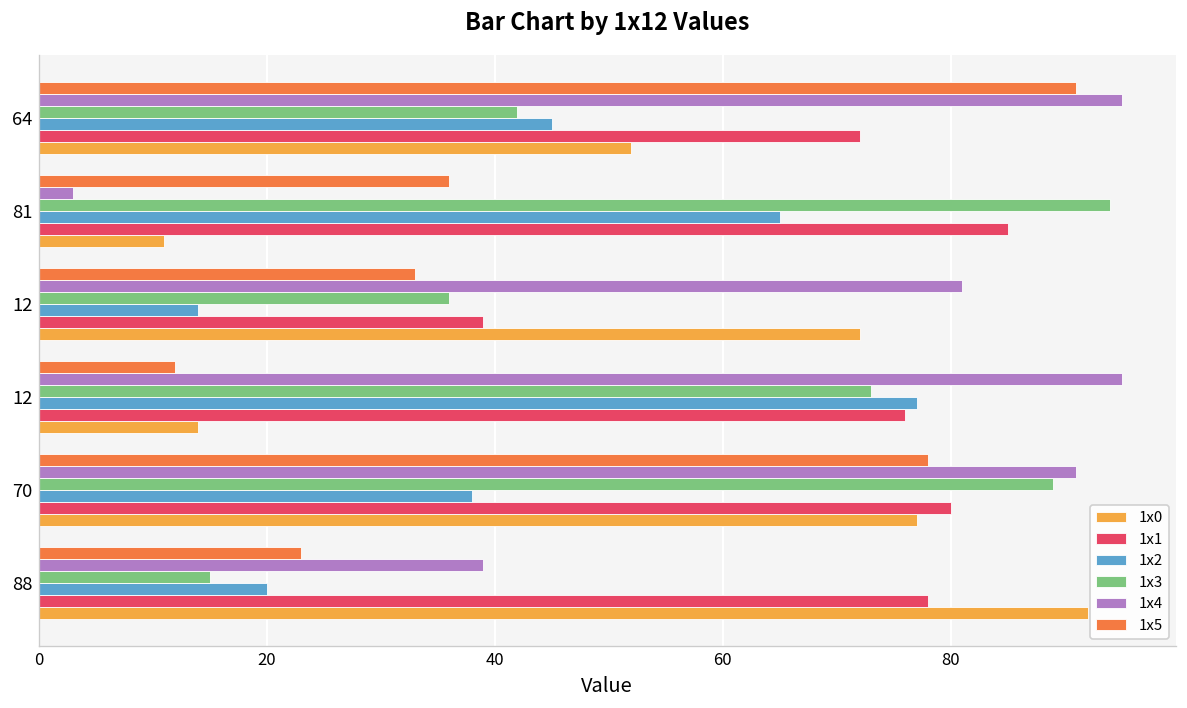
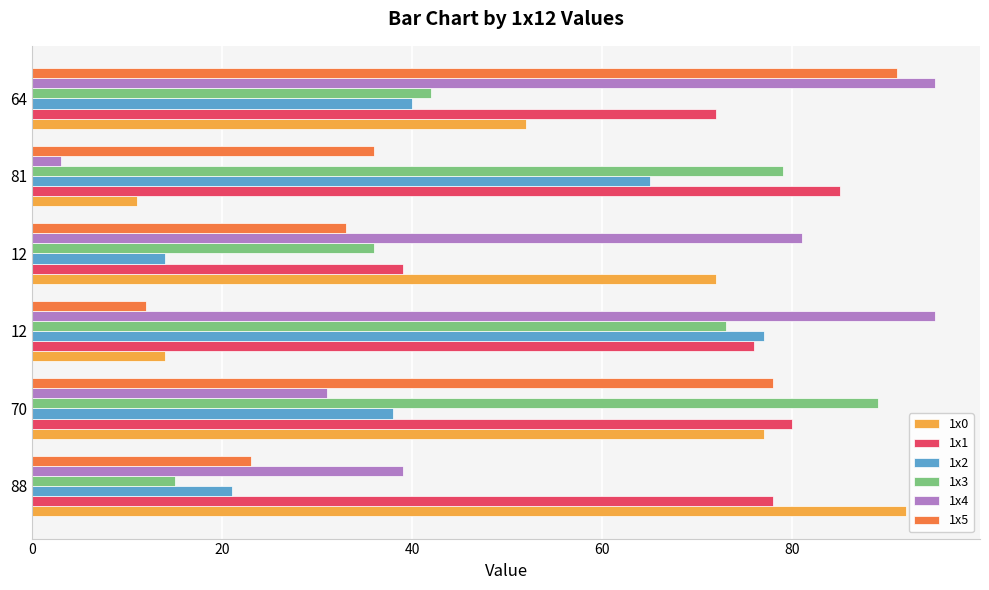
  {
    "1x1": {
      "64": 72,
      "81": 85,
      "70": 80,
      "88": 78
    },
    "1x2": {
-     "64": 45,
+     "64": 40,
      "81": 65,
      "70": 38,
-     "88": 20
+     "88": 21
    },
    "1x3": {
      "64": 42,
-     "81": 94,
+     "81": 79,
      "70": 89,
      "88": 15
    },
    "1x4": {
      "64": 95,
      "81": 3,
-     "70": 91,
+     "70": 31,
      "88": 39
    }
  }
